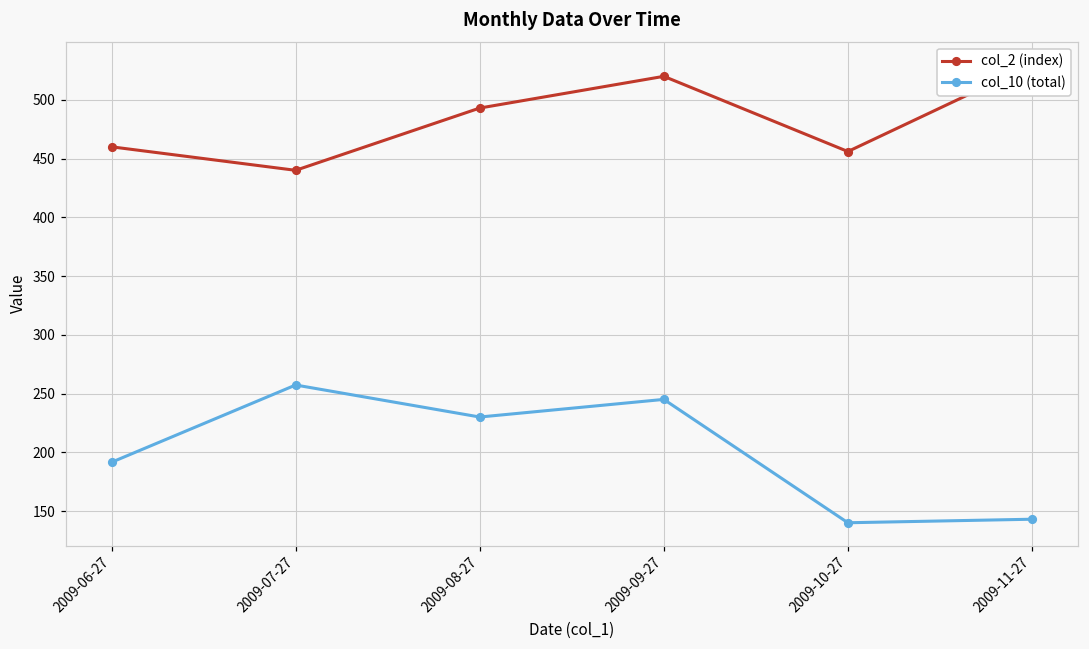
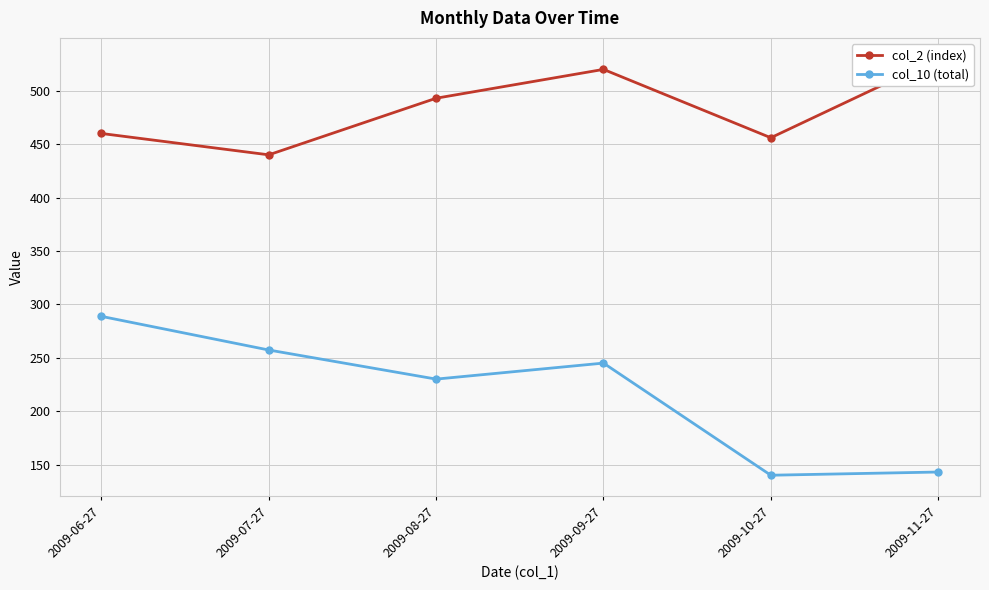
  {
    "col_2 (index)": {
      "2009-06-27": 460,
      "2009-07-27": 440,
      "2009-08-27": 493,
      "2009-09-27": 520,
      "2009-10-27": 456
    },
    "col_10 (total)": {
-     "2009-06-27": 192,
+     "2009-06-27": 289,
      "2009-07-27": 257,
      "2009-08-27": 230,
      "2009-09-27": 245,
      "2009-10-27": 140,
      "2009-11-27": 143
    }
  }
